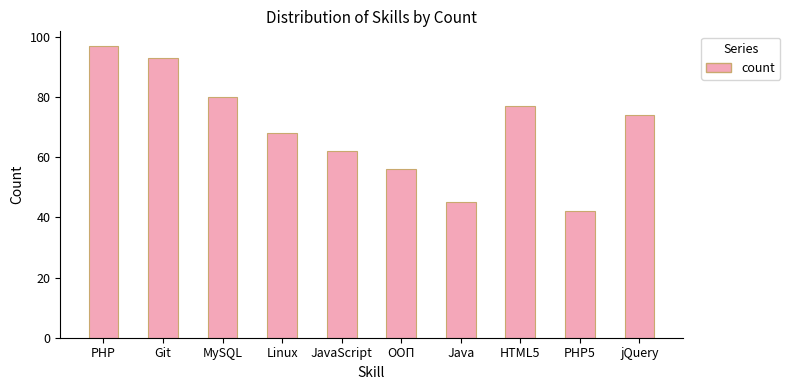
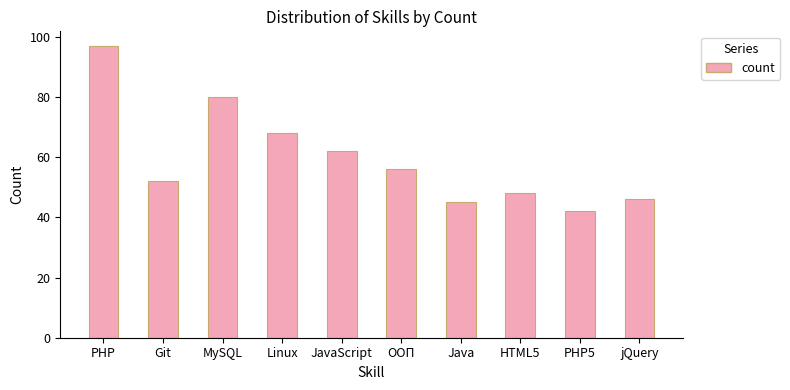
  {
    "PHP": 97,
-   "Git": 93,
+   "Git": 52,
    "MySQL": 80,
    "Linux": 68,
    "JavaScript": 62,
    "ООП": 56,
    "Java": 45,
-   "HTML5": 77,
+   "HTML5": 48,
    "PHP5": 42,
-   "jQuery": 74
+   "jQuery": 46
  }
